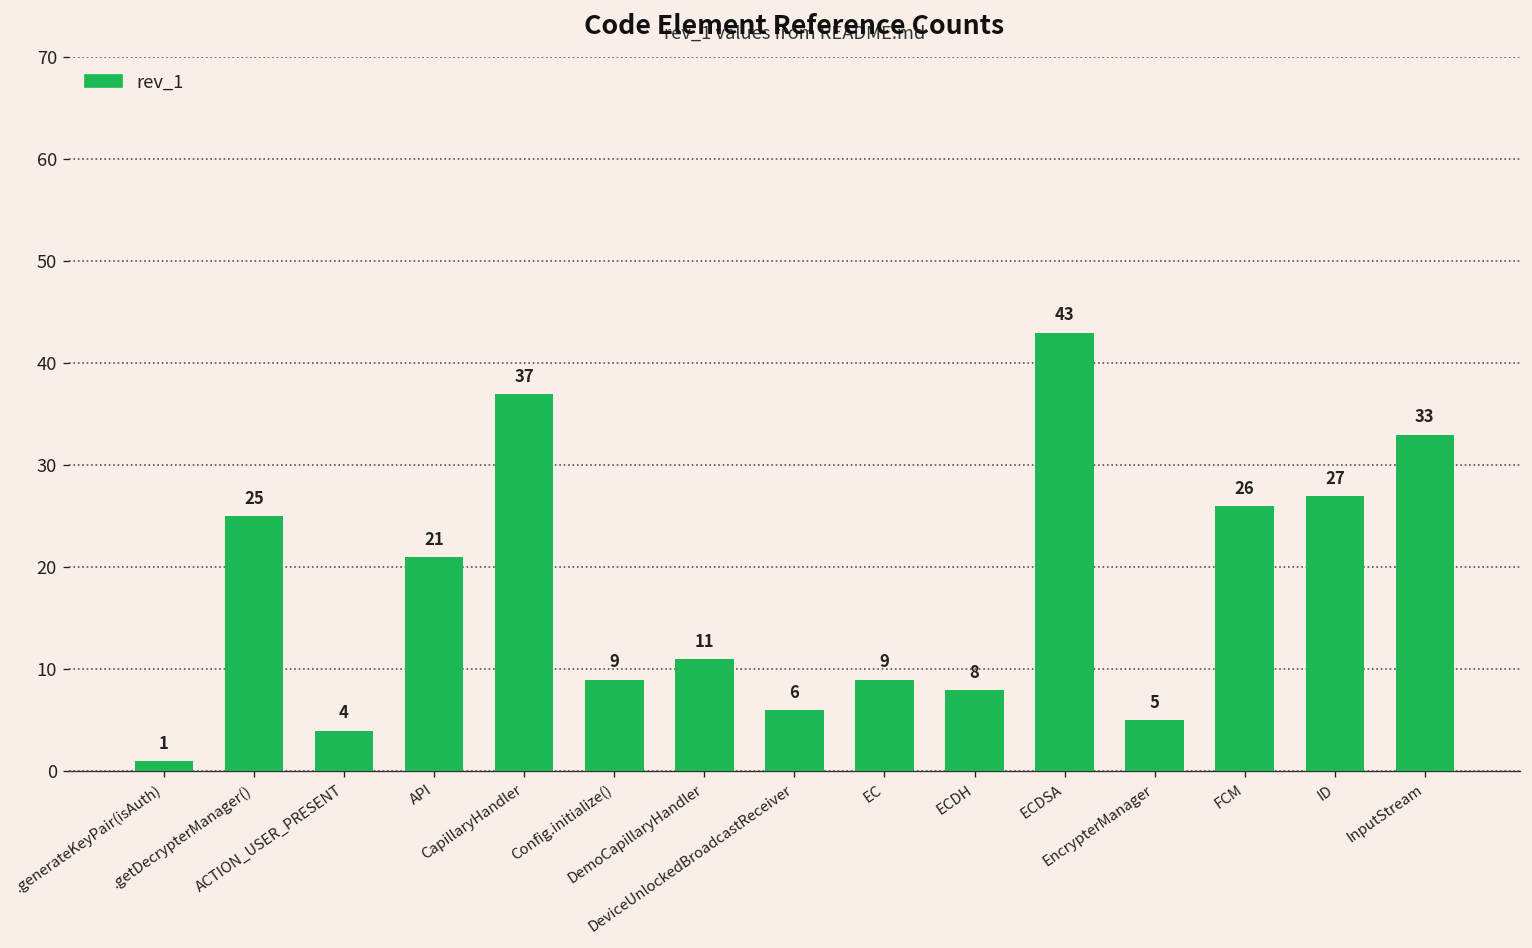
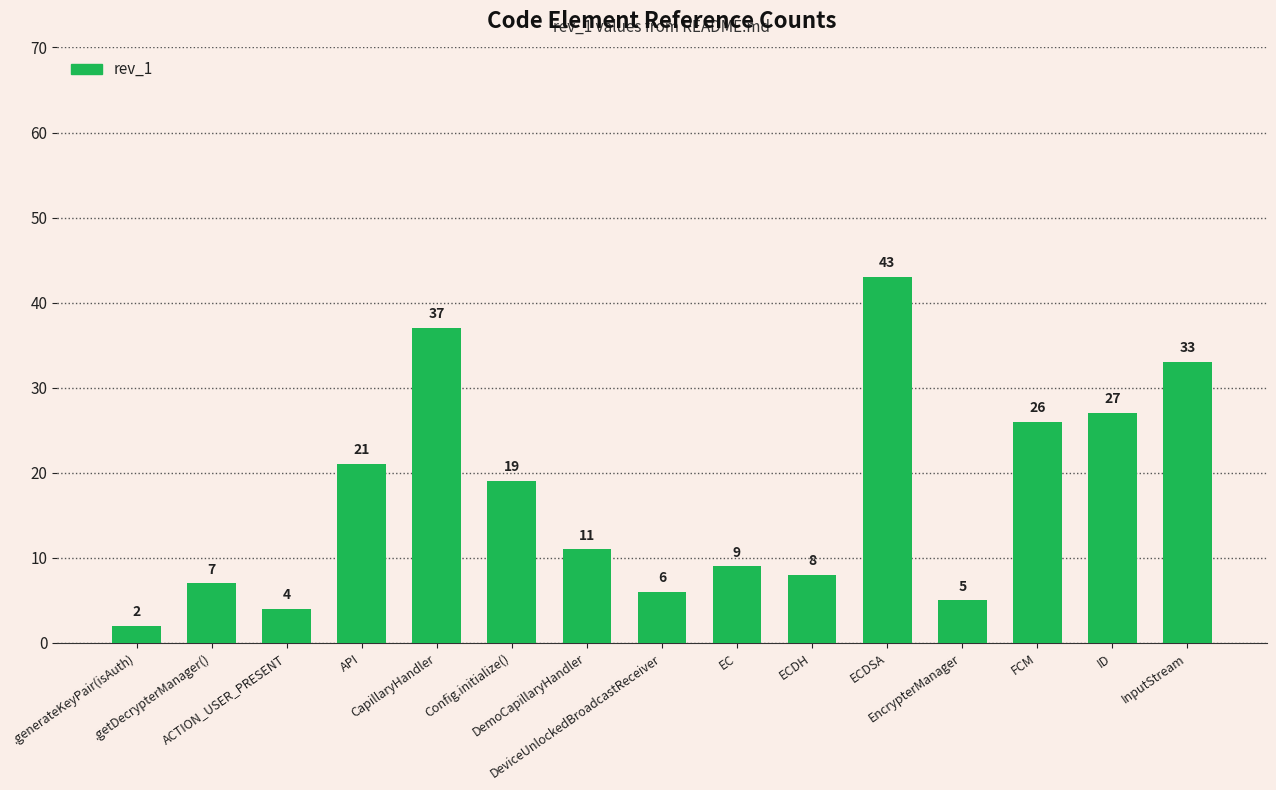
  {
-   ".generateKeyPair(isAuth)": 1,
-   ".getDecrypterManager()": 25,
+   ".generateKeyPair(isAuth)": 2,
+   ".getDecrypterManager()": 7,
    "ACTION_USER_PRESENT": 4,
    "API": 21,
    "CapillaryHandler": 37,
-   "Config.initialize()": 9,
+   "Config.initialize()": 19,
    "DemoCapillaryHandler": 11,
    "DeviceUnlockedBroadcastReceiver": 6,
    "EC": 9,
    "ECDH": 8,
    "ECDSA": 43,
    "EncrypterManager": 5,
    "FCM": 26,
    "ID": 27,
    "InputStream": 33
  }
